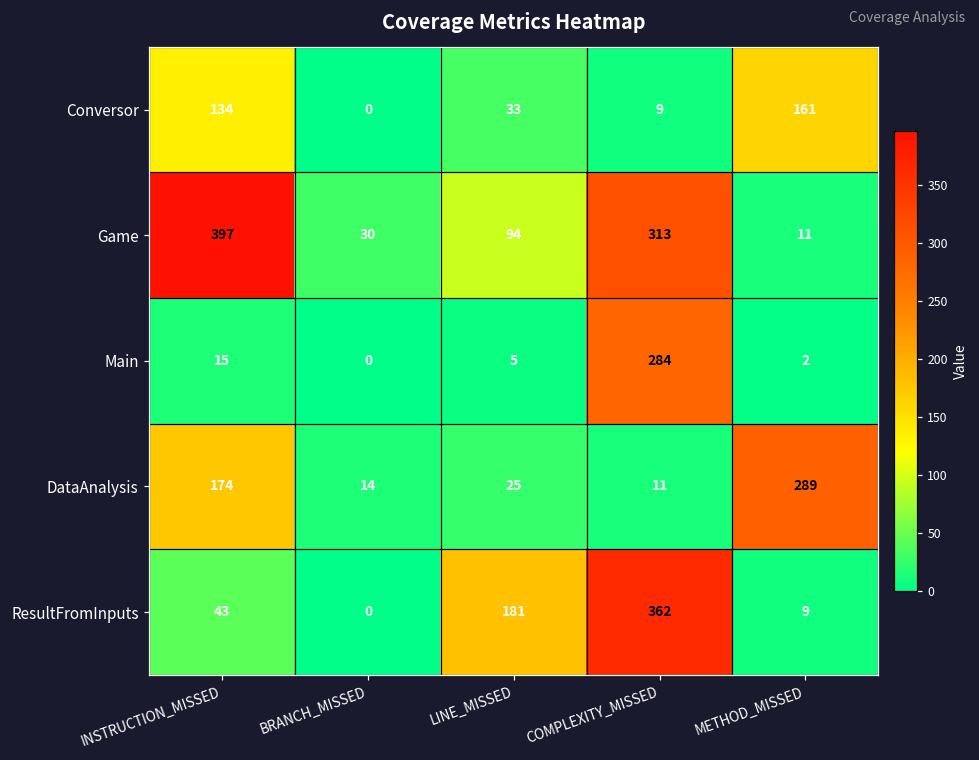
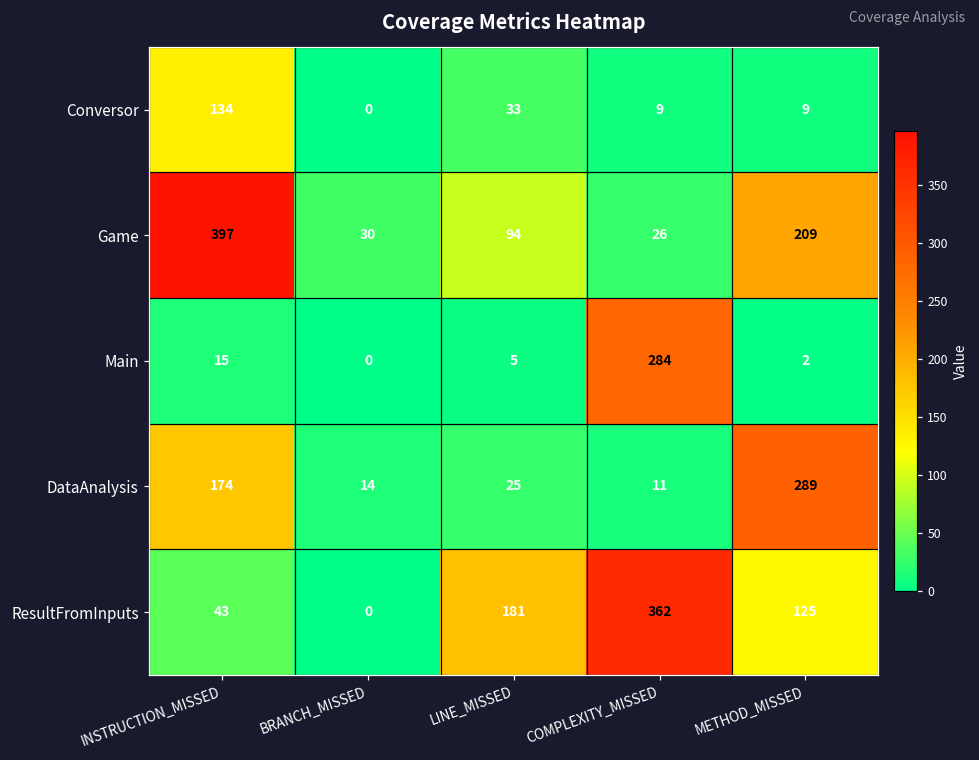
  {
    "Conversor": {
      "INSTRUCTION_MISSED": 134,
      "BRANCH_MISSED": 0,
      "LINE_MISSED": 33,
      "COMPLEXITY_MISSED": 9,
-     "METHOD_MISSED": 161
+     "METHOD_MISSED": 9
    },
    "Game": {
      "INSTRUCTION_MISSED": 397,
      "BRANCH_MISSED": 30,
      "LINE_MISSED": 94,
-     "COMPLEXITY_MISSED": 313,
-     "METHOD_MISSED": 11
+     "COMPLEXITY_MISSED": 26,
+     "METHOD_MISSED": 209
    },
    "Main": {
      "INSTRUCTION_MISSED": 15,
      "BRANCH_MISSED": 0,
      "LINE_MISSED": 5,
      "COMPLEXITY_MISSED": 284,
      "METHOD_MISSED": 2
    },
    "DataAnalysis": {
      "INSTRUCTION_MISSED": 174,
      "BRANCH_MISSED": 14,
      "LINE_MISSED": 25,
      "COMPLEXITY_MISSED": 11,
      "METHOD_MISSED": 289
    },
    "ResultFromInputs": {
      "INSTRUCTION_MISSED": 43,
      "BRANCH_MISSED": 0,
      "LINE_MISSED": 181,
      "COMPLEXITY_MISSED": 362,
-     "METHOD_MISSED": 9
+     "METHOD_MISSED": 125
    }
  }
